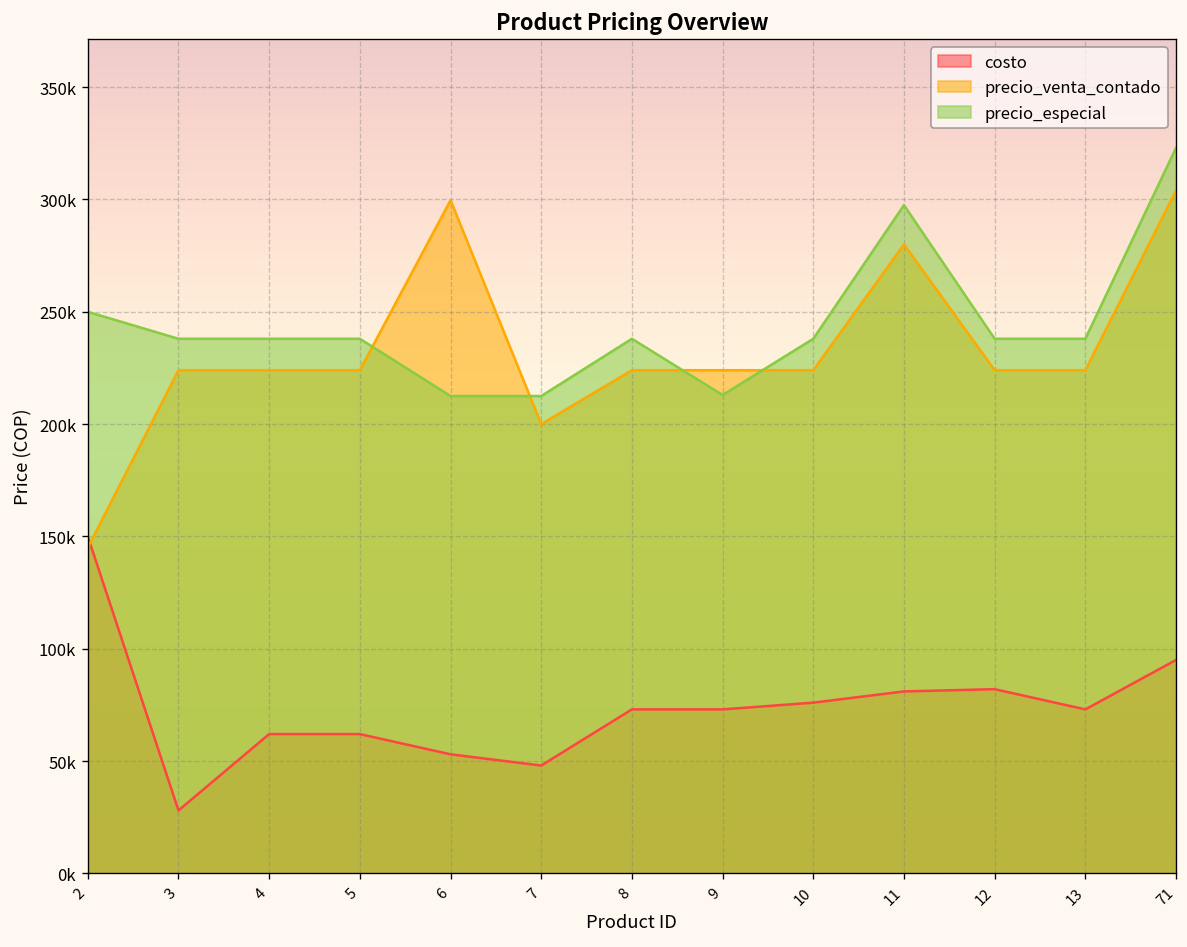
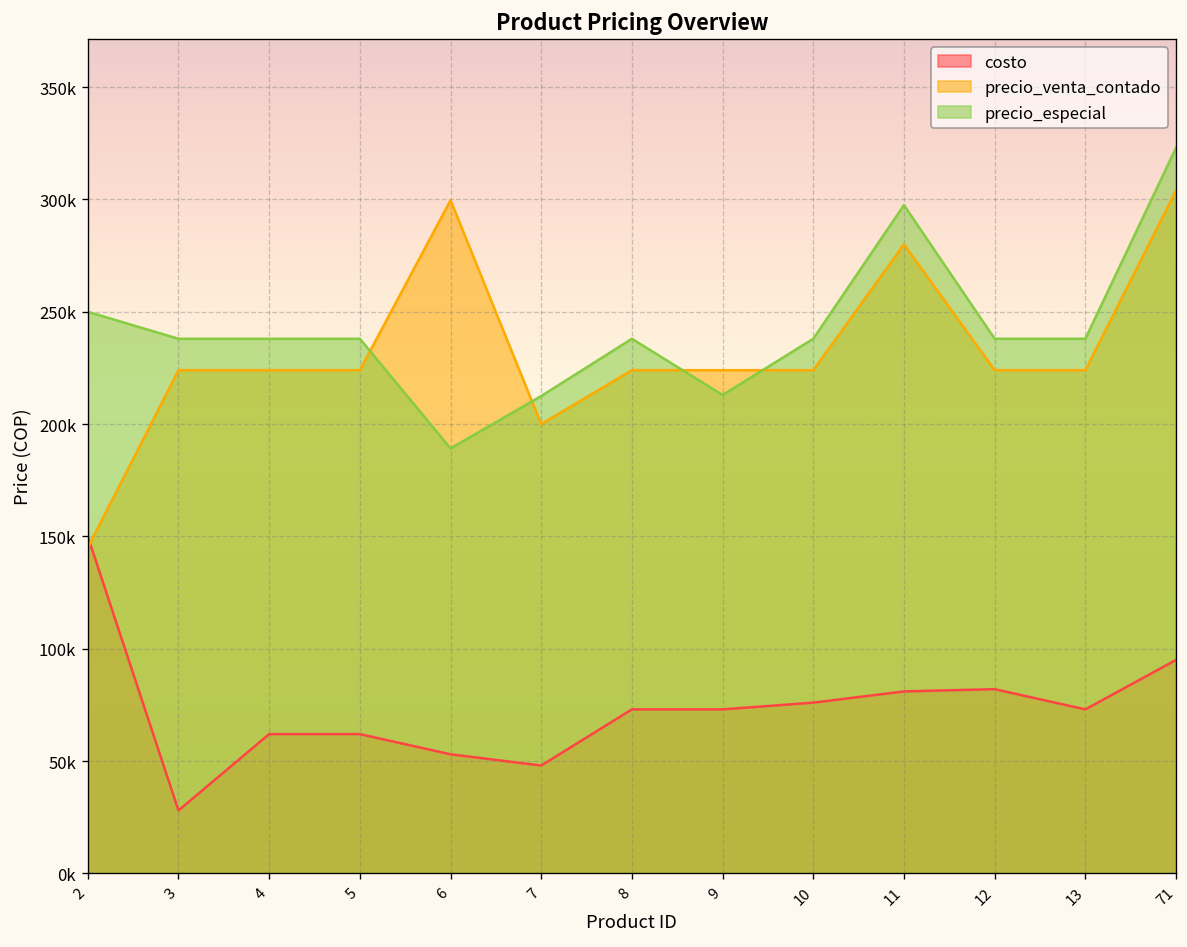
  {
    "costo": {
      "2": 150000,
      "3": 28000,
      "4": 62000,
      "5": 62000,
      "6": 53000,
      "7": 48000,
      "8": 73000,
      "9": 73000,
      "10": 76000,
      "11": 81000,
      "12": 82000,
      "13": 73000,
      "71": 95000
    },
    "precio_venta_contado": {
      "2": 145000,
      "3": 224000,
      "4": 224000,
      "5": 224000,
      "6": 300000,
      "7": 200000,
      "8": 224000,
      "9": 224000,
      "10": 224000,
      "11": 280000,
      "12": 224000,
      "13": 224000,
      "71": 304000
    },
    "precio_especial": {
      "2": 250000,
      "3": 238000,
      "4": 238000,
      "5": 238000,
-     "6": 213000,
+     "6": 189000,
      "7": 213000,
      "8": 238000,
      "9": 213000,
      "10": 238000,
      "11": 298000,
      "12": 238000,
      "13": 238000,
      "71": 323000
    }
  }
